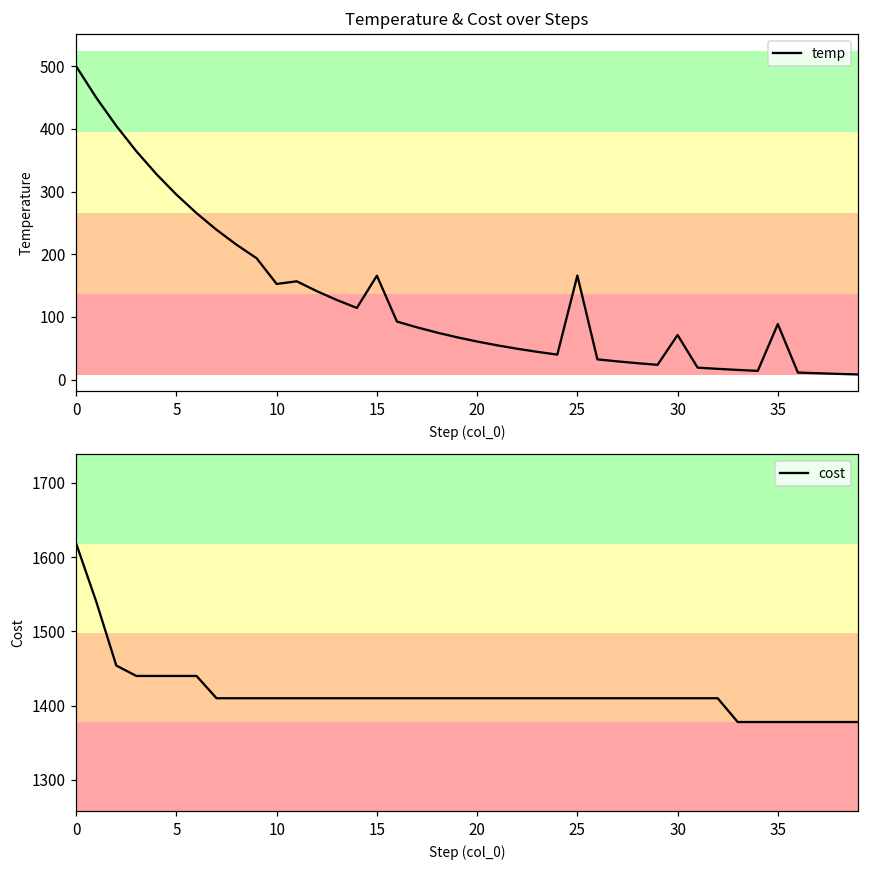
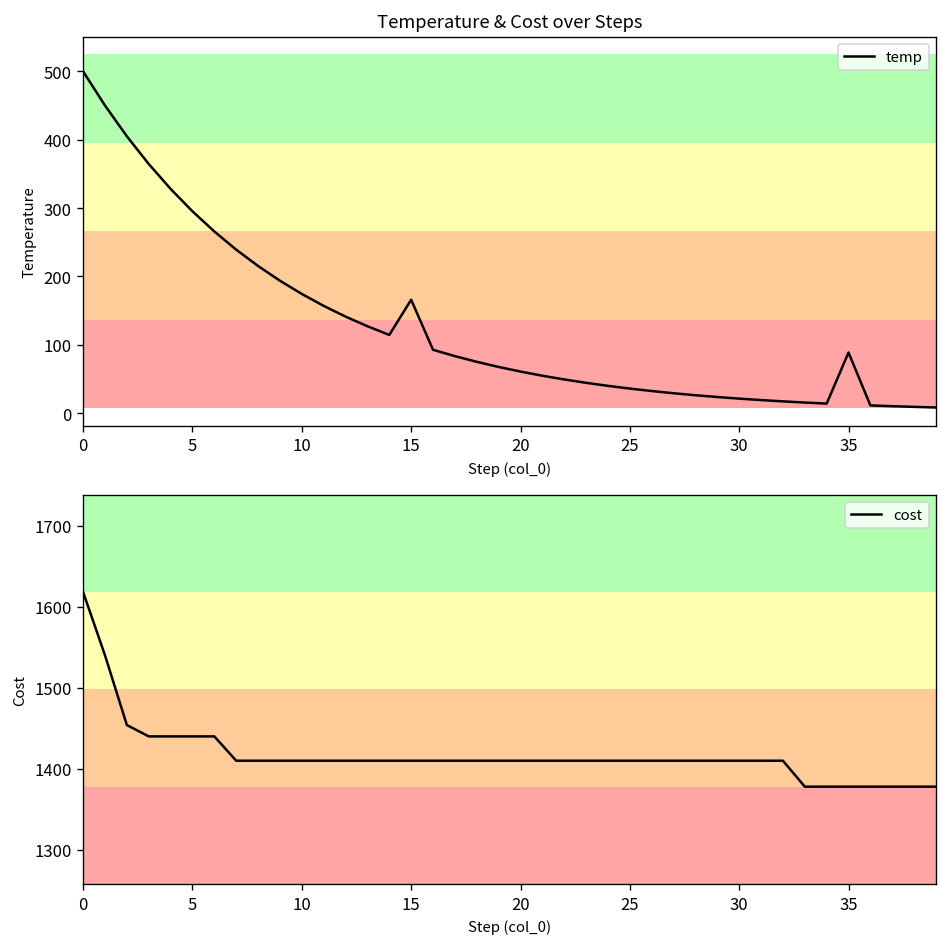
  {
    "Temperature & Cost over Steps": {
      "0": 500,
      "5": 300,
-     "10": 150,
+     "10": 170,
      "15": 170,
      "20": 60,
-     "25": 170,
-     "30": 70,
+     "25": 40,
+     "30": 20,
      "35": 90
    }
  }
